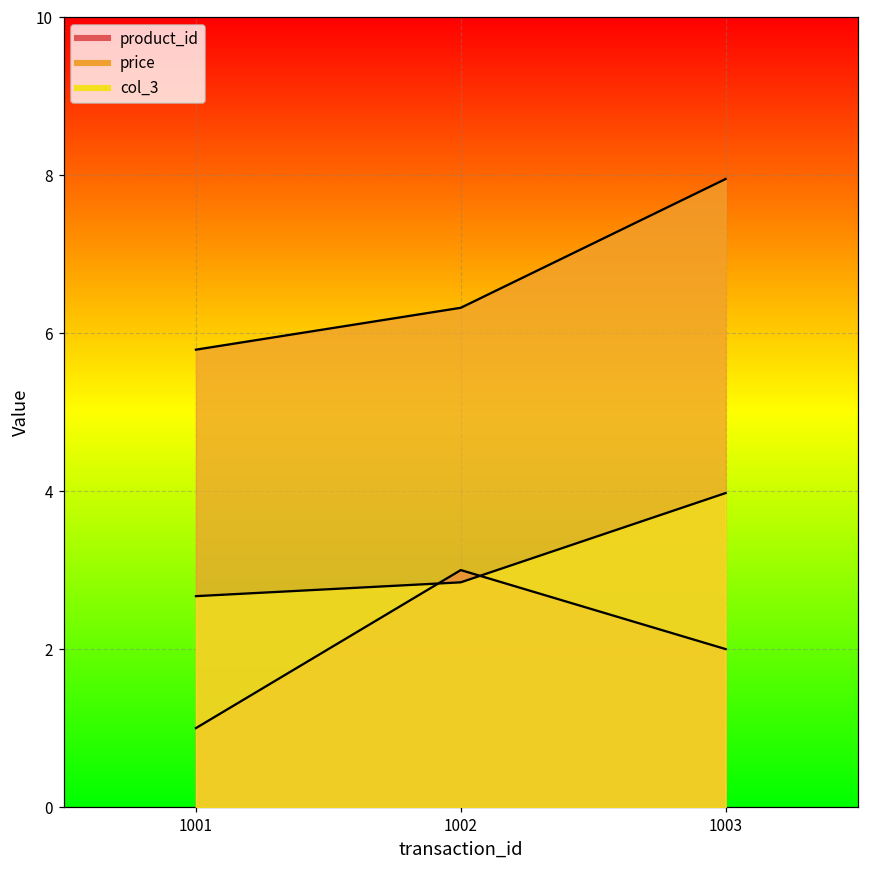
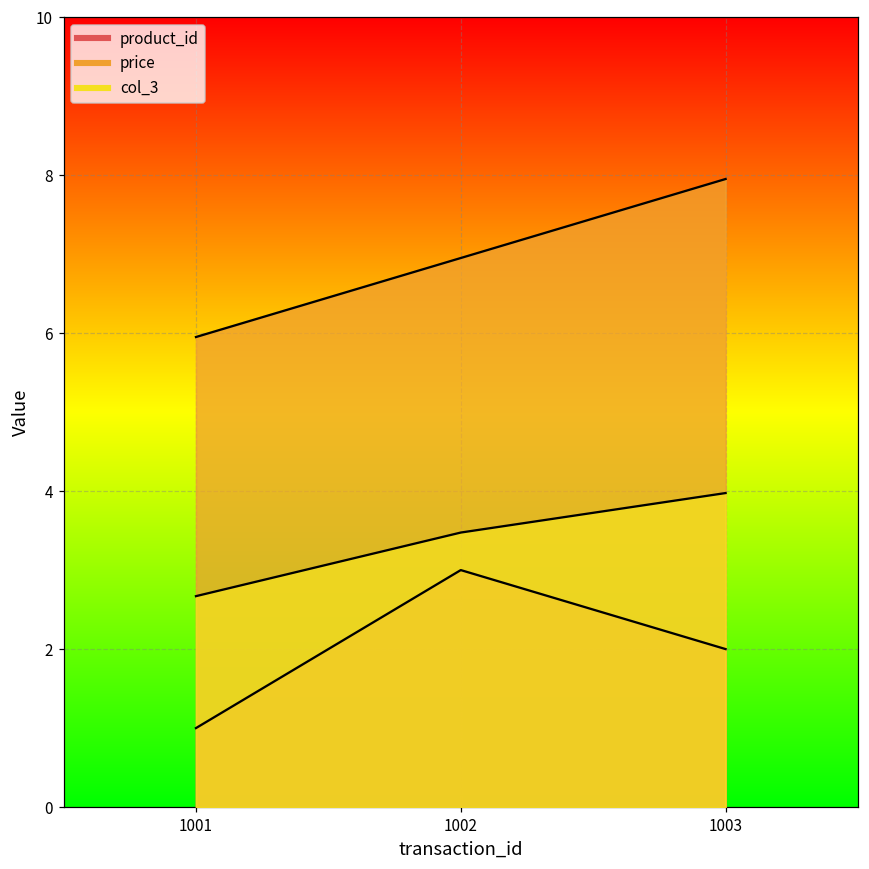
  {
    "product_id": {
      "1001": 1.0,
      "1002": 3.0,
      "1003": 2.0
    },
    "price": {
-     "1001": 5.8,
-     "1002": 6.3,
+     "1001": 6.0,
+     "1002": 7.0,
      "1003": 8.0
    },
    "col_3": {
      "1001": 2.7,
-     "1002": 2.8,
+     "1002": 3.5,
      "1003": 4.0
    }
  }
